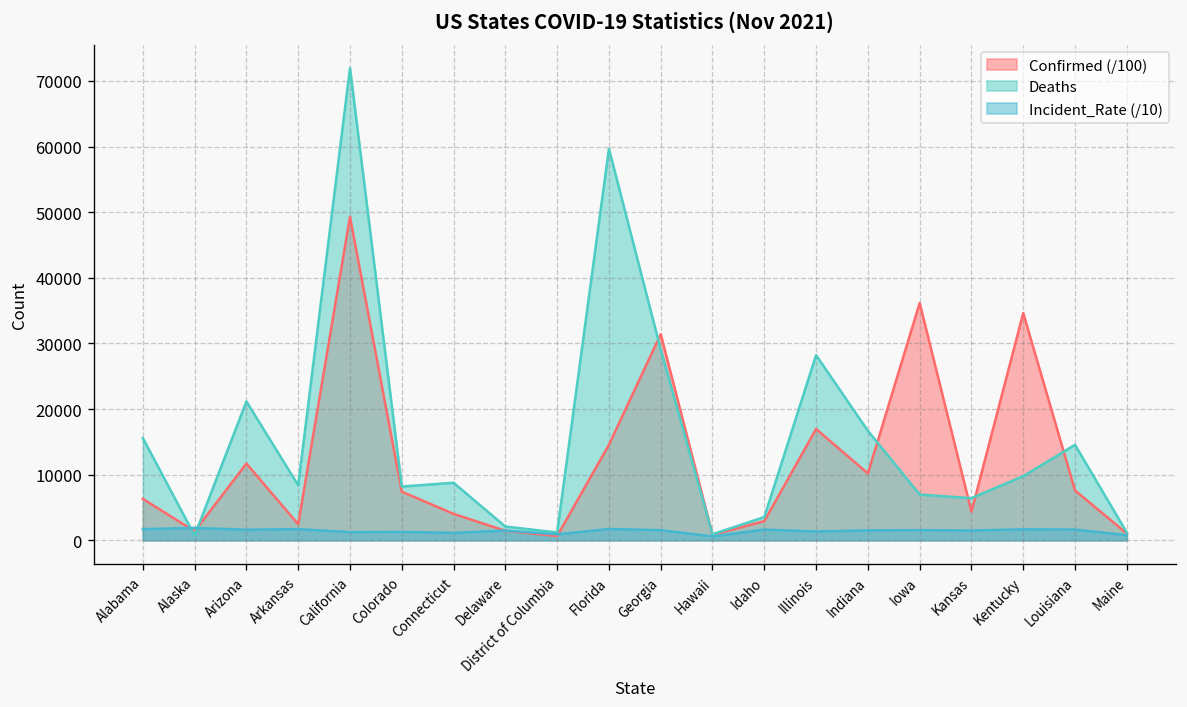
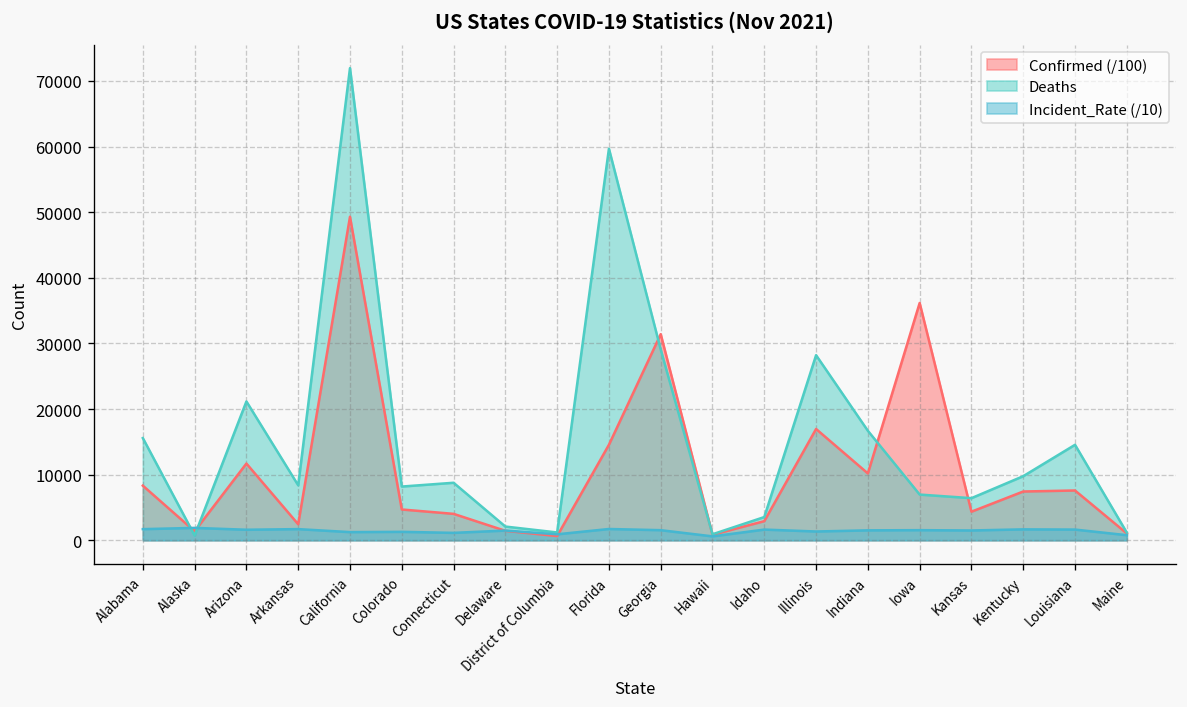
  {
    "Confirmed (/100)": {
-     "Alabama": 6000,
+     "Alabama": 8000,
      "Alaska": 1000,
      "Arizona": 12000,
      "Arkansas": 2000,
      "California": 49000,
-     "Colorado": 7000,
+     "Colorado": 5000,
      "Connecticut": 4000,
      "Florida": 15000,
      "Georgia": 31000,
      "Idaho": 3000,
      "Illinois": 17000,
      "Indiana": 10000,
      "Iowa": 36000,
      "Kansas": 4000,
-     "Kentucky": 35000,
+     "Kentucky": 7000,
      "Louisiana": 8000
    }
  }
